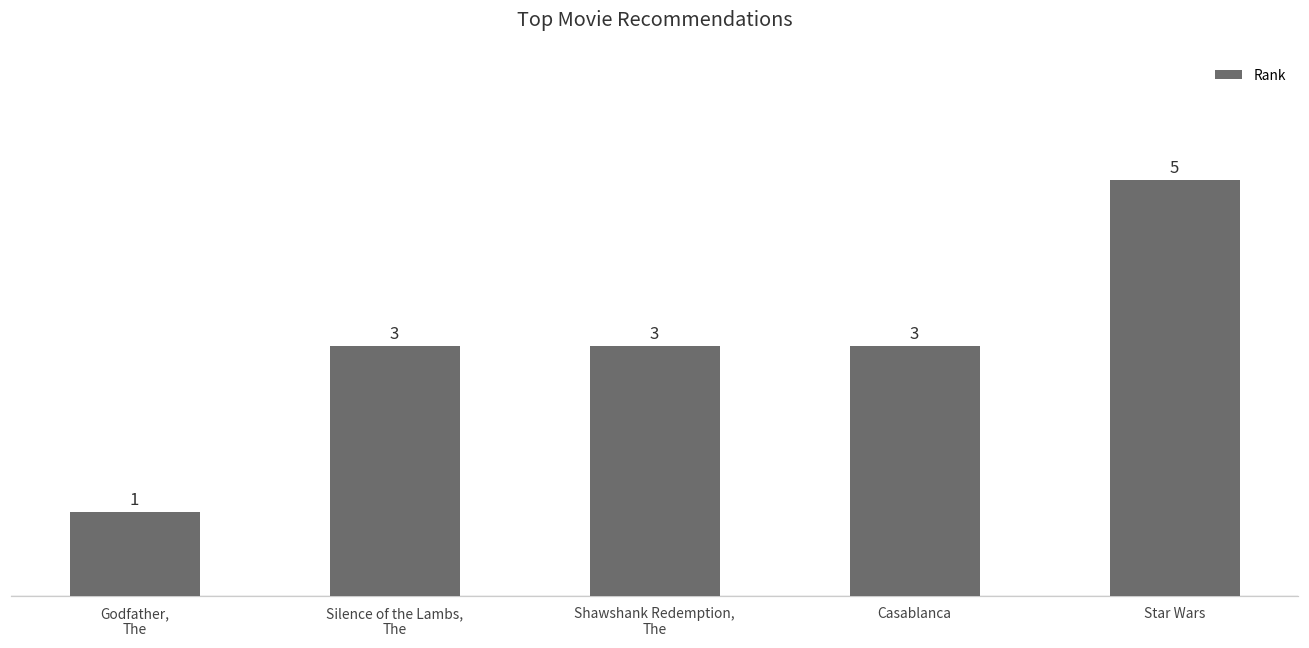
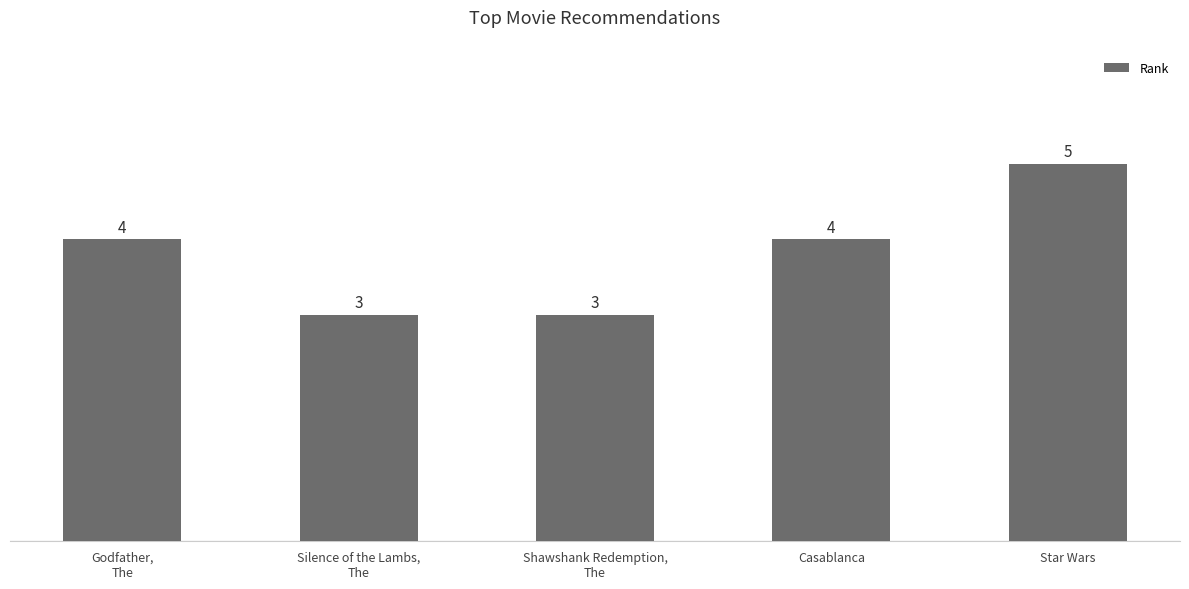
  {
-   "Godfather, The": 1,
+   "Godfather, The": 4,
    "Silence of the Lambs, The": 3,
    "Shawshank Redemption, The": 3,
-   "Casablanca": 3,
+   "Casablanca": 4,
    "Star Wars": 5
  }
